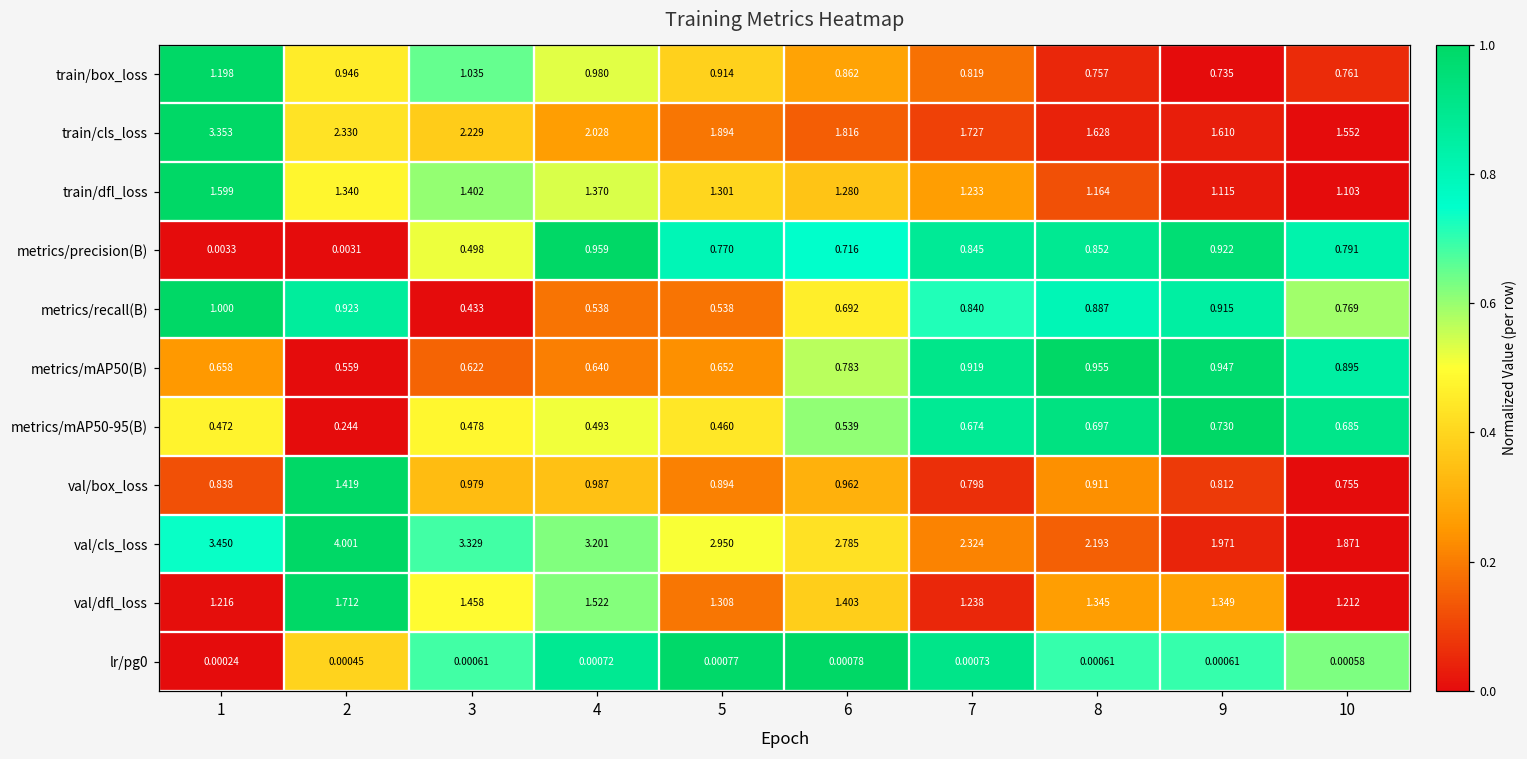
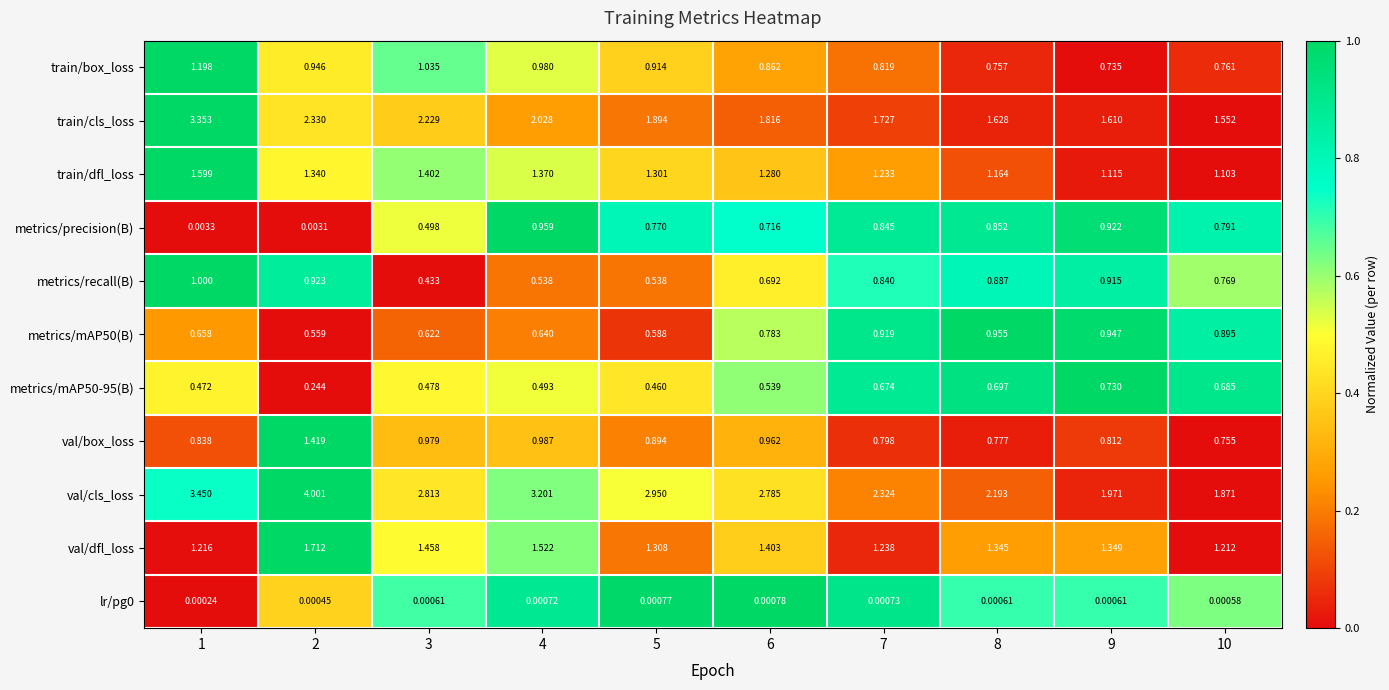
  {
    "train/box_loss": {
      "1": 1.198,
      "2": 0.946,
      "3": 1.035,
      "4": 0.980,
      "5": 0.914,
      "6": 0.862,
      "7": 0.819,
      "8": 0.757,
      "9": 0.735,
      "10": 0.761
    },
    "train/cls_loss": {
      "1": 3.353,
      "2": 2.330,
      "3": 2.229,
      "4": 2.028,
      "5": 1.894,
      "6": 1.816,
      "7": 1.727,
      "8": 1.628,
      "9": 1.610,
      "10": 1.552
    },
    "train/dfl_loss": {
      "1": 1.599,
      "2": 1.340,
      "3": 1.402,
      "4": 1.370,
      "5": 1.301,
      "6": 1.280,
      "7": 1.233,
      "8": 1.164,
      "9": 1.115,
      "10": 1.103
    },
    "metrics/precision(B)": {
      "1": 0.0033,
      "2": 0.0031,
      "3": 0.498,
      "4": 0.959,
      "5": 0.770,
      "6": 0.716,
      "7": 0.845,
      "8": 0.852,
      "9": 0.922,
      "10": 0.791
    },
    "metrics/recall(B)": {
      "1": 1.000,
      "2": 0.923,
      "3": 0.433,
      "4": 0.538,
      "5": 0.538,
      "6": 0.692,
      "7": 0.840,
      "8": 0.887,
      "9": 0.915,
      "10": 0.769
    },
    "metrics/mAP50(B)": {
      "1": 0.658,
      "2": 0.559,
      "3": 0.622,
      "4": 0.640,
-     "5": 0.652,
+     "5": 0.588,
      "6": 0.783,
      "7": 0.919,
      "8": 0.955,
      "9": 0.947,
      "10": 0.895
    },
    "metrics/mAP50-95(B)": {
      "1": 0.472,
      "2": 0.244,
      "3": 0.478,
      "4": 0.493,
      "5": 0.460,
      "6": 0.539,
      "7": 0.674,
      "8": 0.697,
      "9": 0.730,
      "10": 0.685
    },
    "val/box_loss": {
      "1": 0.838,
      "2": 1.419,
      "3": 0.979,
      "4": 0.987,
      "5": 0.894,
      "6": 0.962,
      "7": 0.798,
-     "8": 0.911,
+     "8": 0.777,
      "9": 0.812,
      "10": 0.755
    },
    "val/cls_loss": {
      "1": 3.450,
      "2": 4.001,
-     "3": 3.329,
+     "3": 2.813,
      "4": 3.201,
      "5": 2.950,
      "6": 2.785,
      "7": 2.324,
      "8": 2.193,
      "9": 1.971,
      "10": 1.871
    },
    "val/dfl_loss": {
      "1": 1.216,
      "2": 1.712,
      "3": 1.458,
      "4": 1.522,
      "5": 1.308,
      "6": 1.403,
      "7": 1.238,
      "8": 1.345,
      "9": 1.349,
      "10": 1.212
    },
    "lr/pg0": {
      "1": 0.00024,
      "2": 0.00045,
      "3": 0.00061,
      "4": 0.00072,
      "5": 0.00077,
      "6": 0.00078,
      "7": 0.00073,
      "8": 0.00061,
      "9": 0.00061,
      "10": 0.00058
    }
  }
